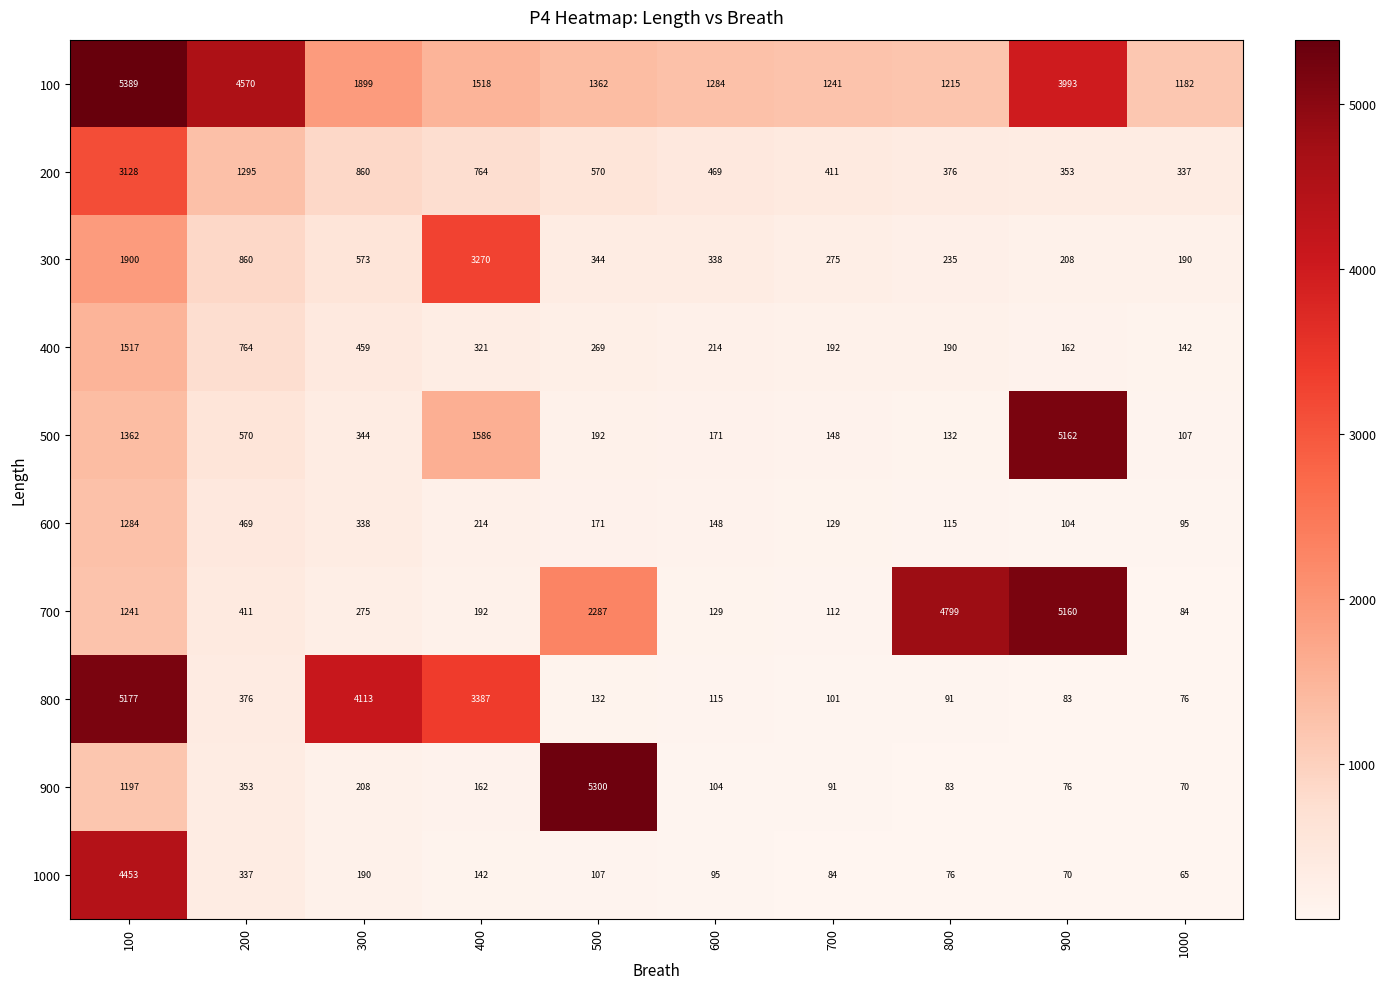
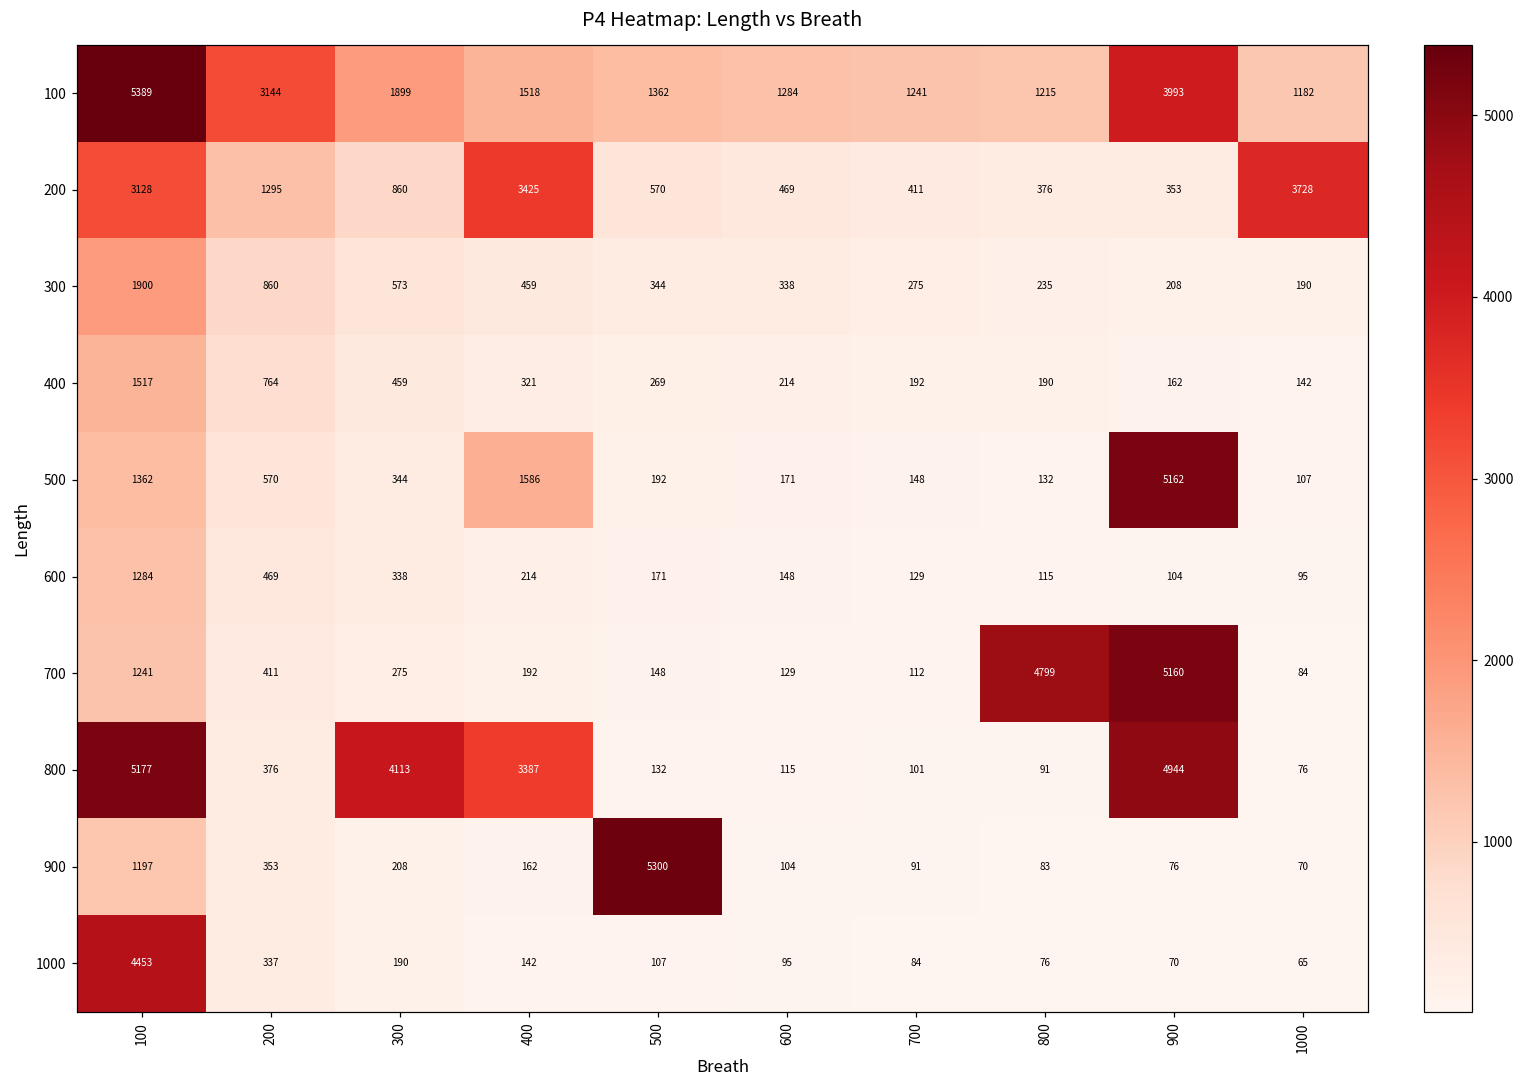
  {
    "100": {
      "100": 5389,
-     "200": 4570,
+     "200": 3144,
      "300": 1899,
      "400": 1518,
      "500": 1362,
      "600": 1284,
      "700": 1241,
      "800": 1215,
      "900": 3993,
      "1000": 1182
    },
    "200": {
      "100": 3128,
      "200": 1295,
      "300": 860,
-     "400": 764,
+     "400": 3425,
      "500": 570,
      "600": 469,
      "700": 411,
      "800": 376,
      "900": 353,
-     "1000": 337
+     "1000": 3728
    },
    "300": {
      "100": 1900,
      "200": 860,
      "300": 573,
-     "400": 3270,
+     "400": 459,
      "500": 344,
      "600": 338,
      "700": 275,
      "800": 235,
      "900": 208,
      "1000": 190
    },
    "400": {
      "100": 1517,
      "200": 764,
      "300": 459,
      "400": 321,
      "500": 269,
      "600": 214,
      "700": 192,
      "800": 190,
      "900": 162,
      "1000": 142
    },
    "500": {
      "100": 1362,
      "200": 570,
      "300": 344,
      "400": 1586,
      "500": 192,
      "600": 171,
      "700": 148,
      "800": 132,
      "900": 5162,
      "1000": 107
    },
    "600": {
      "100": 1284,
      "200": 469,
      "300": 338,
      "400": 214,
      "500": 171,
      "600": 148,
      "700": 129,
      "800": 115,
      "900": 104,
      "1000": 95
    },
    "700": {
      "100": 1241,
      "200": 411,
      "300": 275,
      "400": 192,
-     "500": 2287,
+     "500": 148,
      "600": 129,
      "700": 112,
      "800": 4799,
      "900": 5160,
      "1000": 84
    },
    "800": {
      "100": 5177,
      "200": 376,
      "300": 4113,
      "400": 3387,
      "500": 132,
      "600": 115,
      "700": 101,
      "800": 91,
-     "900": 83,
+     "900": 4944,
      "1000": 76
    },
    "900": {
      "100": 1197,
      "200": 353,
      "300": 208,
      "400": 162,
      "500": 5300,
      "600": 104,
      "700": 91,
      "800": 83,
      "900": 76,
      "1000": 70
    },
    "1000": {
      "100": 4453,
      "200": 337,
      "300": 190,
      "400": 142,
      "500": 107,
      "600": 95,
      "700": 84,
      "800": 76,
      "900": 70,
      "1000": 65
    }
  }
